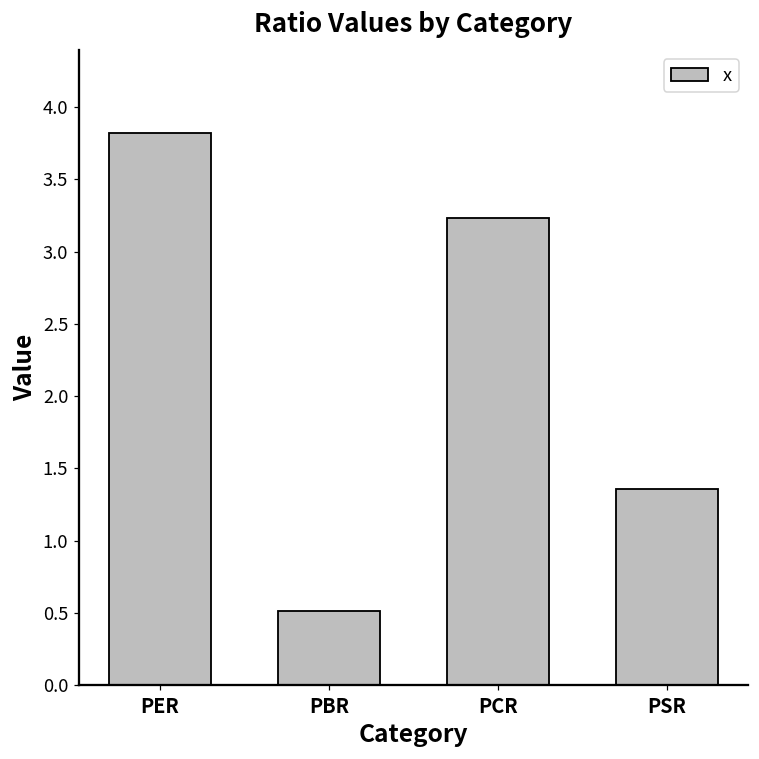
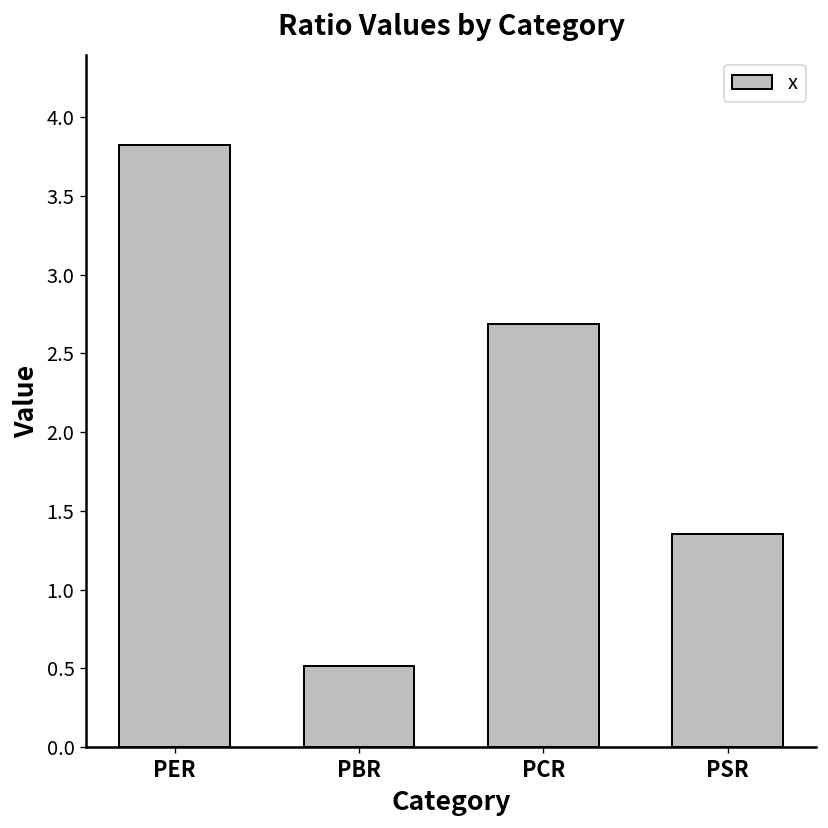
  {
    "PER": 3.82,
    "PBR": 0.51,
-   "PCR": 3.24,
+   "PCR": 2.69,
    "PSR": 1.36
  }
